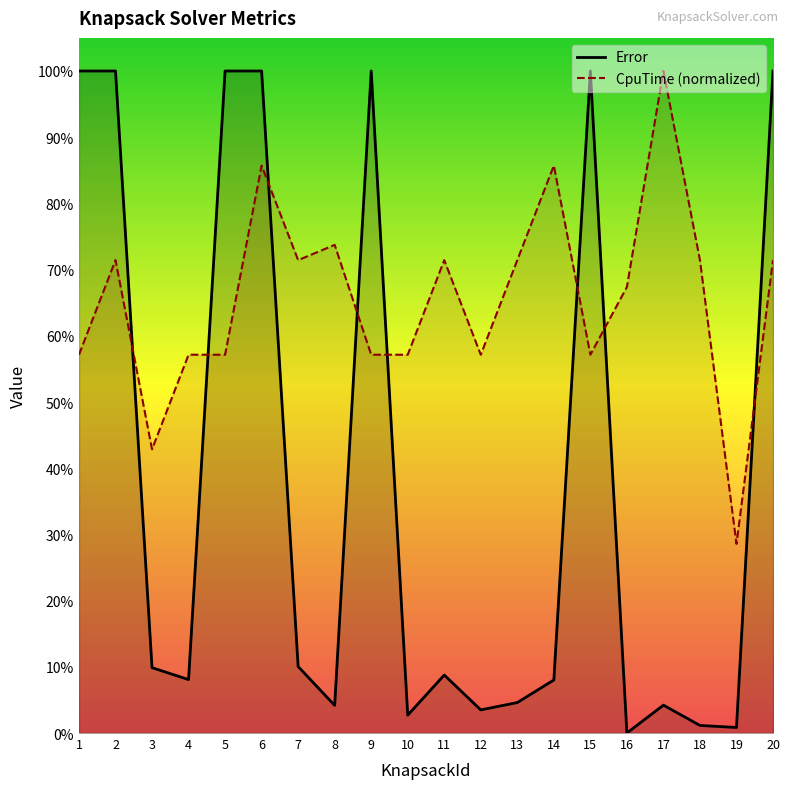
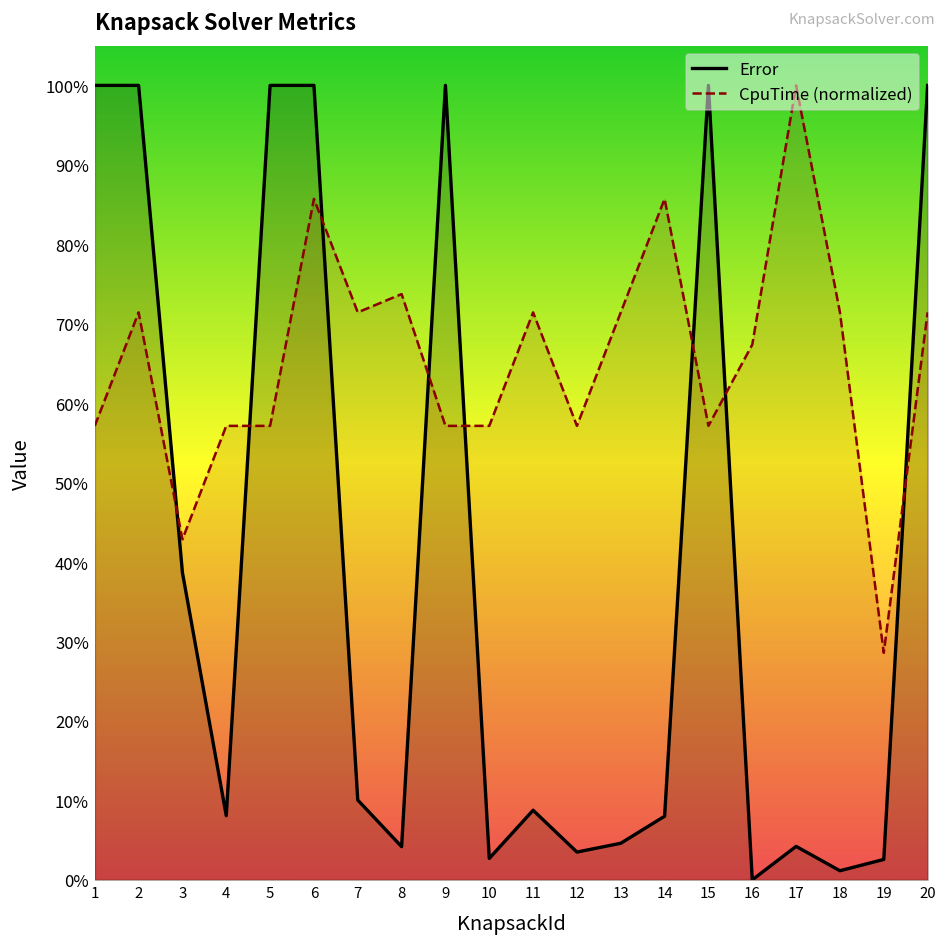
  {
    "Error": {
      "1": "100%",
      "2": "100%",
-     "3": "10%",
+     "3": "39%",
      "4": "8%",
      "5": "100%",
      "6": "100%",
      "7": "10%",
      "8": "4%",
      "9": "100%",
      "10": "3%",
      "11": "9%",
      "12": "3%",
      "13": "5%",
      "14": "8%",
      "16": "0%",
      "17": "4%",
      "18": "1%",
-     "19": "1%",
+     "19": "3%",
      "20": "100%"
    },
    "CpuTime (normalized)": {
      "1": "57%",
      "2": "71%",
      "3": "43%",
      "4": "57%",
      "5": "57%",
      "6": "86%",
      "7": "71%",
      "8": "74%",
      "9": "57%",
      "10": "57%",
      "11": "71%",
      "12": "57%",
      "13": "71%",
      "14": "86%",
      "15": "57%",
      "16": "67%",
      "18": "71%",
      "19": "29%",
      "20": "71%"
    }
  }
